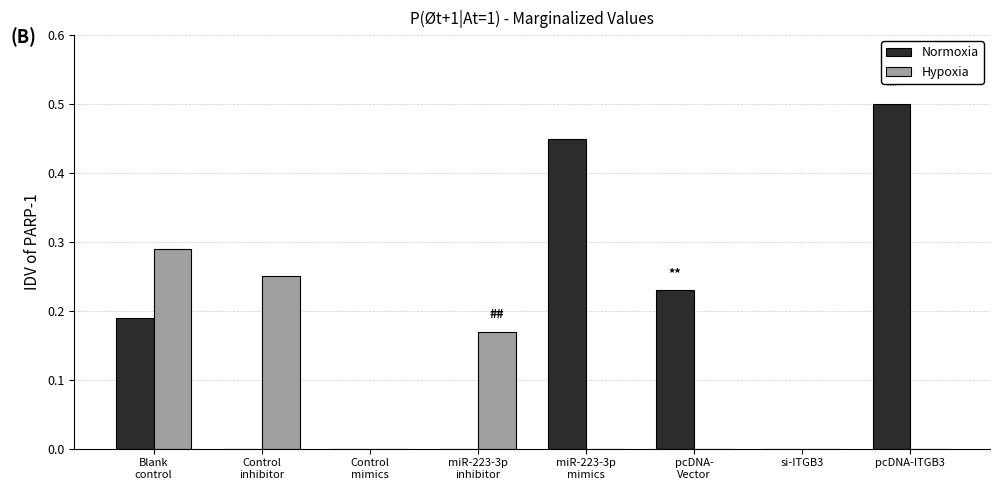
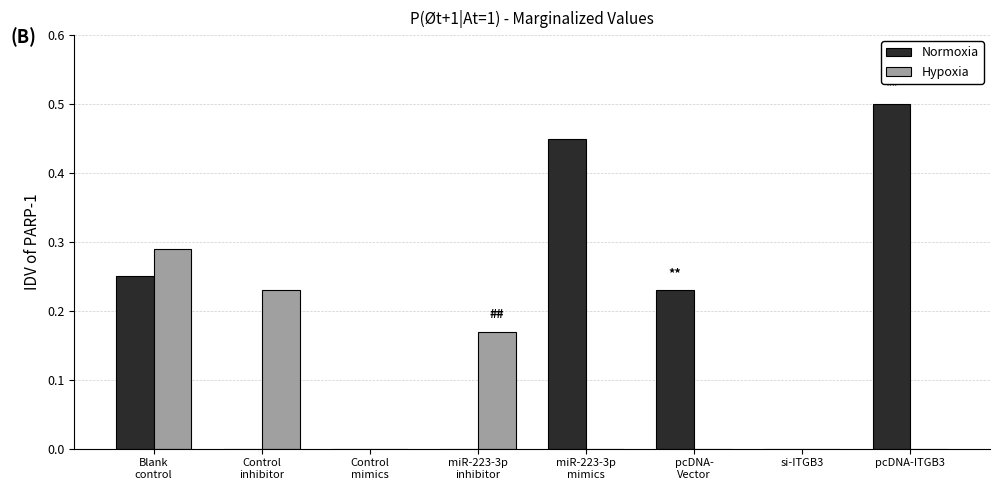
  {
    "Normoxia": {
-     "Blank control": 0.19,
+     "Blank control": 0.25,
      "Control inhibitor": 0.00,
      "Control mimics": 0.00,
      "miR-223-3p inhibitor": 0.00,
      "miR-223-3p mimics": 0.45,
      "pcDNA- Vector": 0.23,
      "si-ITGB3": 0.00,
      "pcDNA-ITGB3": 0.50
    },
    "Hypoxia": {
      "Blank control": 0.29,
-     "Control inhibitor": 0.25,
+     "Control inhibitor": 0.23,
      "Control mimics": 0.00,
      "miR-223-3p inhibitor": 0.17,
      "miR-223-3p mimics": 0.00,
      "pcDNA- Vector": 0.00,
      "si-ITGB3": 0.00,
      "pcDNA-ITGB3": 0.00
    }
  }
